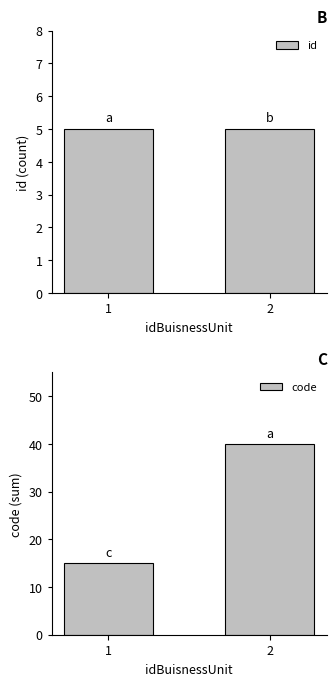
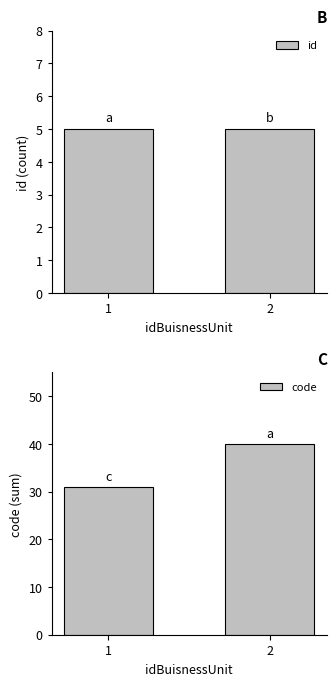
  {
    "B": {
      "1": 5.0,
      "2": 5.0
    },
    "C": {
-     "1": 15,
+     "1": 31,
      "2": 40
    }
  }
